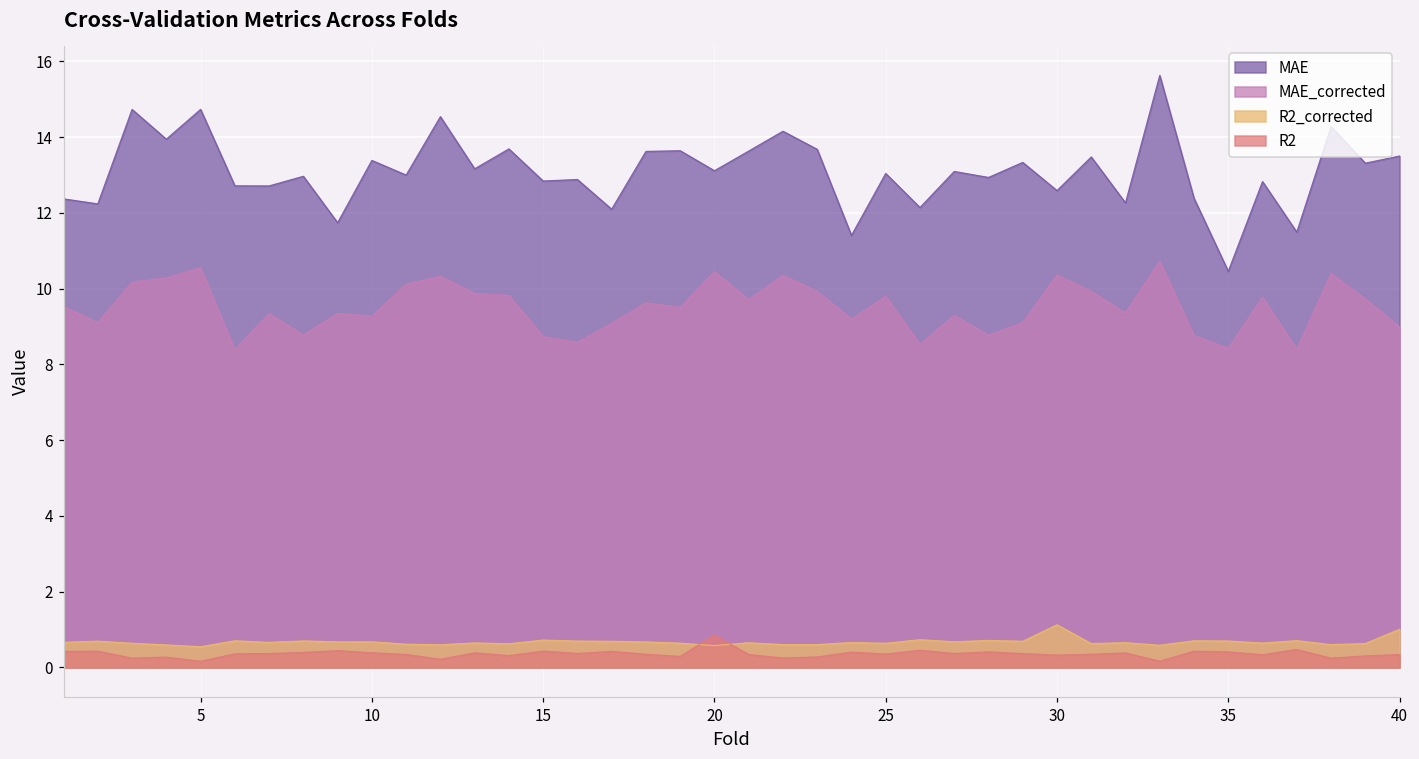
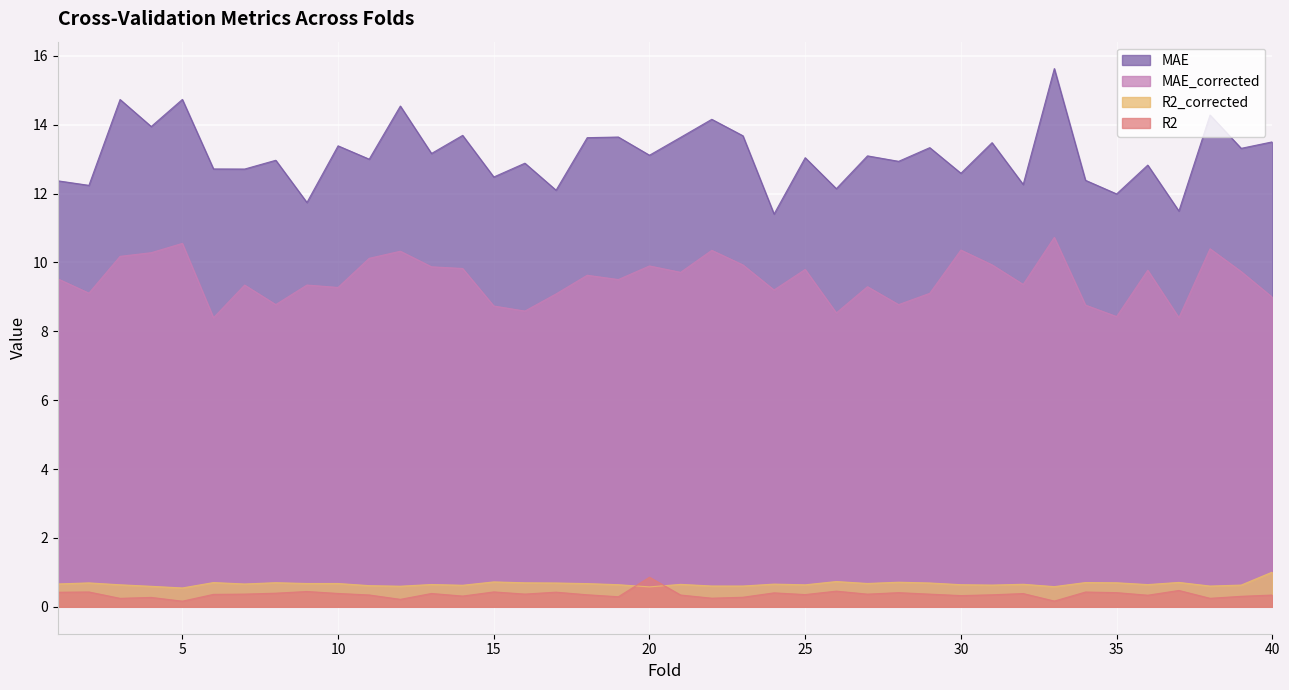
  {
    "MAE": {
      "5": 14.7,
      "10": 13.4,
-     "15": 12.8,
+     "15": 12.5,
      "20": 13.1,
      "25": 13.0,
      "30": 12.6,
-     "35": 10.5,
+     "35": 12.0,
      "40": 13.5
    },
    "MAE_corrected": {
      "5": 10.6,
      "10": 9.3,
      "15": 8.7,
-     "20": 10.5,
+     "20": 9.9,
      "25": 9.8,
      "30": 10.4,
      "35": 8.4,
      "40": 9.0
    },
    "R2_corrected": {
      "5": 0.5,
      "10": 0.7,
      "15": 0.7,
      "20": 0.6,
      "25": 0.6,
-     "30": 1.1,
+     "30": 0.6,
      "35": 0.7,
      "40": 1.0
    },
    "R2": {
      "5": 0.2,
      "10": 0.4,
      "15": 0.4,
      "20": 0.9,
      "25": 0.4,
      "30": 0.3,
      "35": 0.4,
      "40": 0.3
    }
  }
